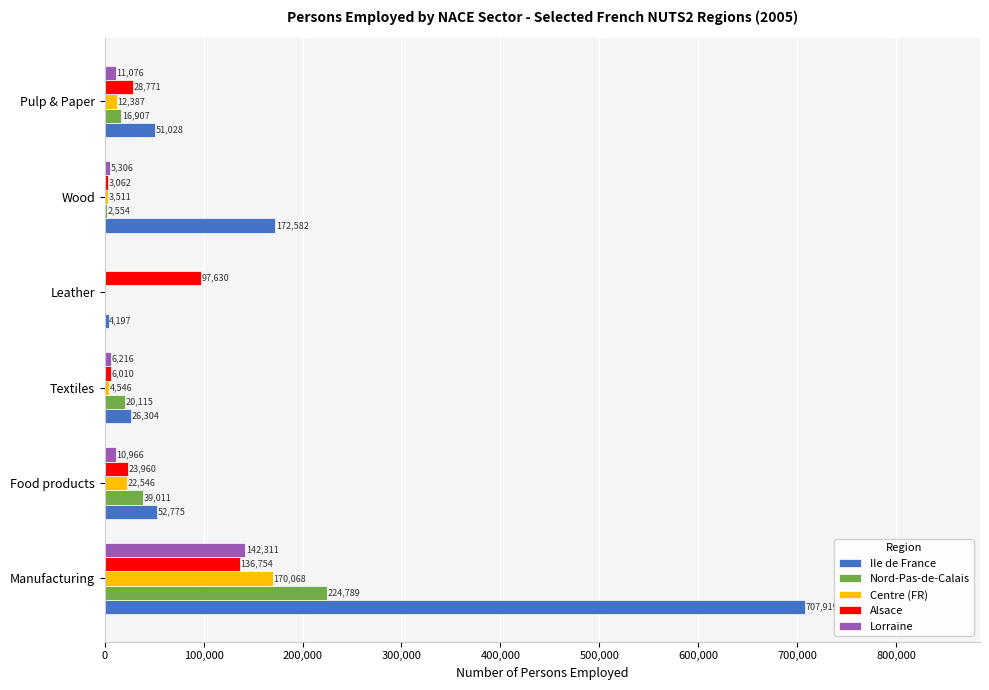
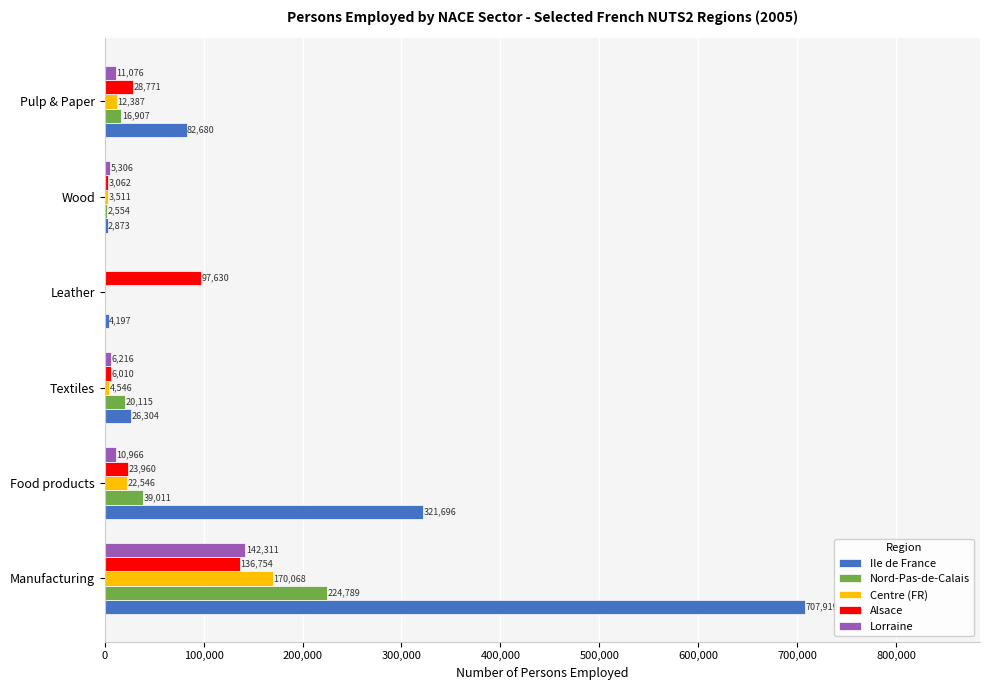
  {
    "Ile de France": {
-     "Pulp & Paper": "51,028",
-     "Wood": "172,582",
+     "Pulp & Paper": "82,680",
+     "Wood": "2,873",
      "Leather": "4,197",
      "Textiles": "26,304",
-     "Food products": "52,775"
+     "Food products": "321,696"
    },
    "Nord-Pas-de-Calais": {
      "Pulp & Paper": "16,907",
      "Wood": "2,554",
      "Textiles": "20,115",
      "Food products": "39,011",
      "Manufacturing": "224,789"
    },
    "Centre (FR)": {
      "Pulp & Paper": "12,387",
      "Wood": "3,511",
      "Textiles": "4,546",
      "Food products": "22,546",
      "Manufacturing": "170,068"
    },
    "Alsace": {
      "Pulp & Paper": "28,771",
      "Wood": "3,062",
      "Leather": "97,630",
      "Textiles": "6,010",
      "Food products": "23,960",
      "Manufacturing": "136,754"
    },
    "Lorraine": {
      "Pulp & Paper": "11,076",
      "Wood": "5,306",
      "Textiles": "6,216",
      "Food products": "10,966",
      "Manufacturing": "142,311"
    }
  }
